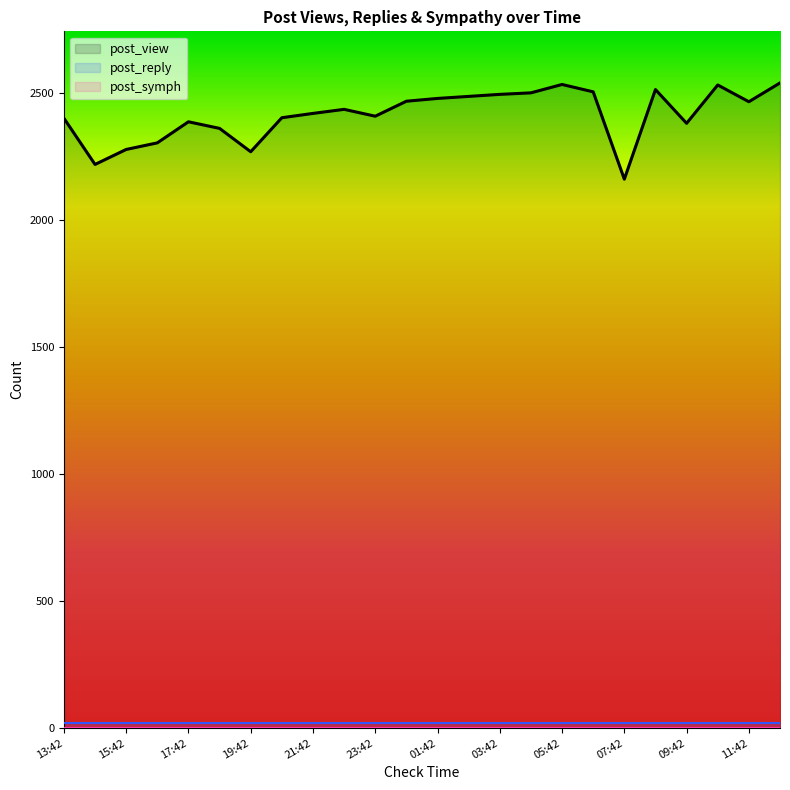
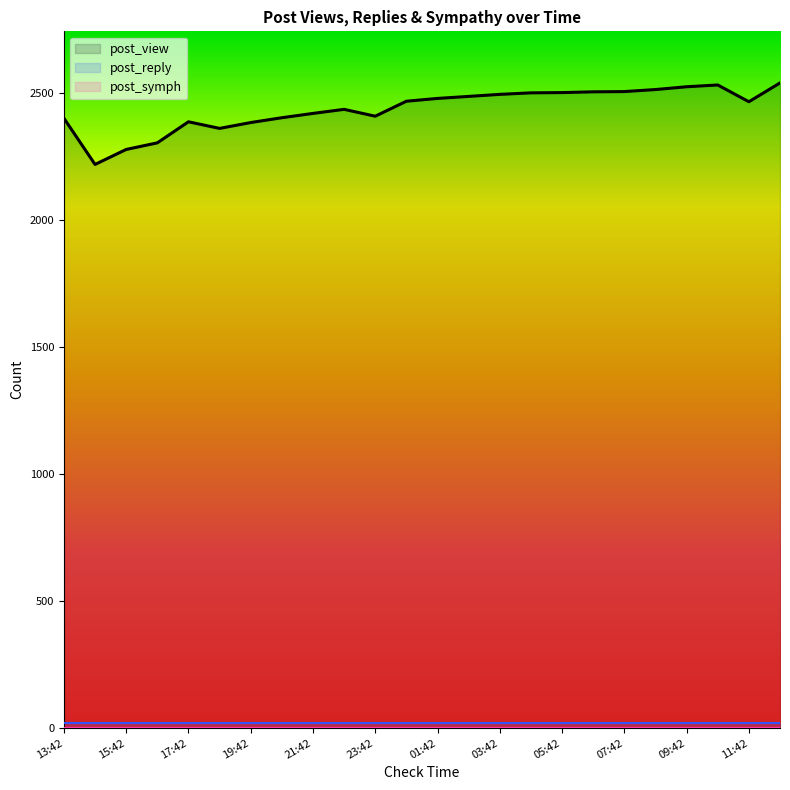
  {
    "post_view": {
      "13:42": 2400,
      "15:42": 2280,
      "17:42": 2390,
-     "19:42": 2270,
+     "19:42": 2390,
      "21:42": 2420,
      "23:42": 2410,
      "01:42": 2480,
      "03:42": 2500,
-     "05:42": 2540,
-     "07:42": 2160,
-     "09:42": 2380,
+     "05:42": 2500,
+     "07:42": 2510,
+     "09:42": 2530,
      "11:42": 2470
    },
    "post_reply": {
      "13:42": 20,
      "15:42": 20,
      "17:42": 20,
      "19:42": 20,
      "21:42": 20,
      "23:42": 20,
      "01:42": 20,
      "03:42": 20,
      "05:42": 20,
      "07:42": 20,
      "09:42": 20,
      "11:42": 20
    },
    "post_symph": {
      "13:42": 0,
      "15:42": 0,
      "17:42": 0,
      "19:42": 0,
      "21:42": 0,
      "23:42": 0,
      "01:42": 0,
      "03:42": 0,
      "05:42": 0,
      "07:42": 0,
      "09:42": 0,
      "11:42": 0
    }
  }
